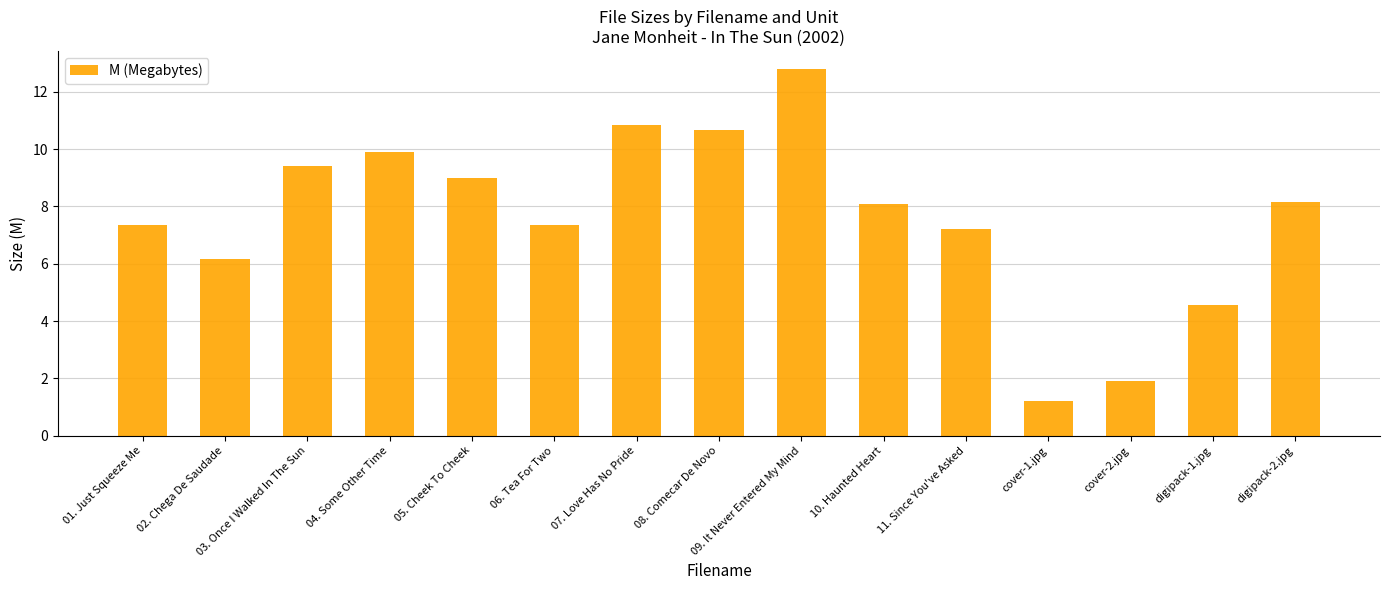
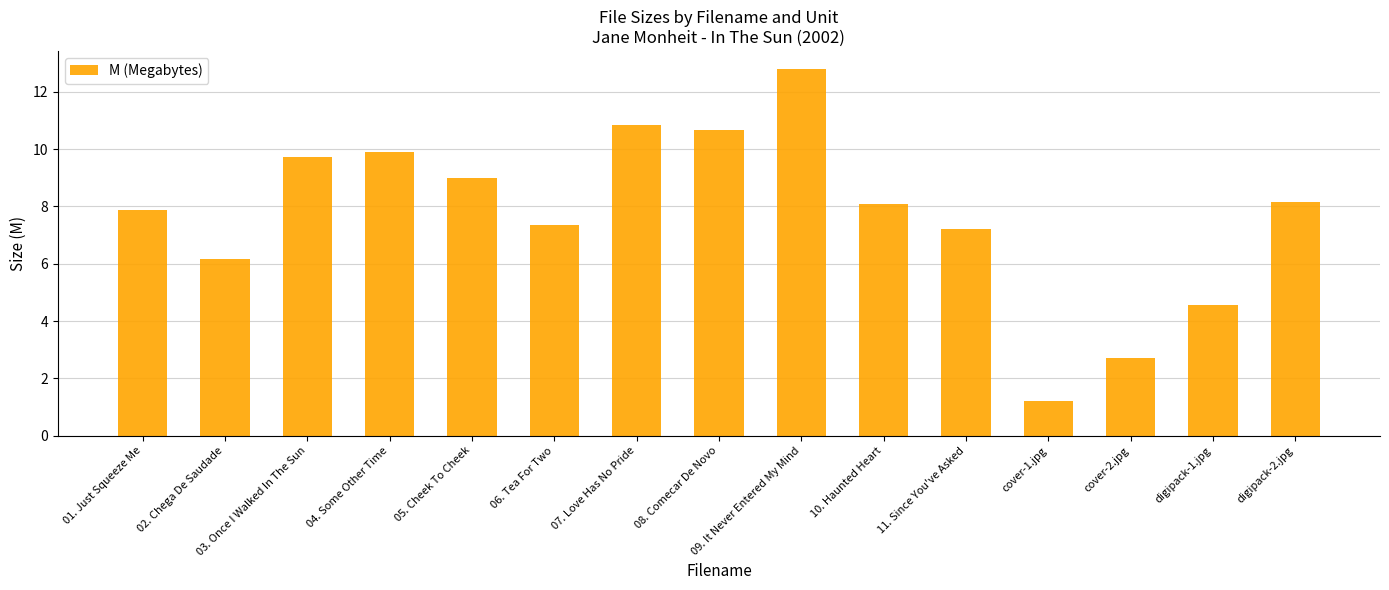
  {
-   "01. Just Squeeze Me": 7.3,
+   "01. Just Squeeze Me": 7.9,
    "02. Chega De Saudade": 6.2,
-   "03. Once I Walked In The Sun": 9.4,
+   "03. Once I Walked In The Sun": 9.7,
    "04. Some Other Time": 9.9,
    "05. Cheek To Cheek": 9.0,
    "06. Tea For Two": 7.4,
    "07. Love Has No Pride": 10.8,
    "08. Comecar De Novo": 10.7,
    "09. It Never Entered My Mind": 12.8,
    "10. Haunted Heart": 8.1,
    "11. Since You've Asked": 7.2,
    "cover-1.jpg": 1.2,
-   "cover-2.jpg": 1.9,
+   "cover-2.jpg": 2.7,
    "digipack-1.jpg": 4.6,
    "digipack-2.jpg": 8.2
  }
